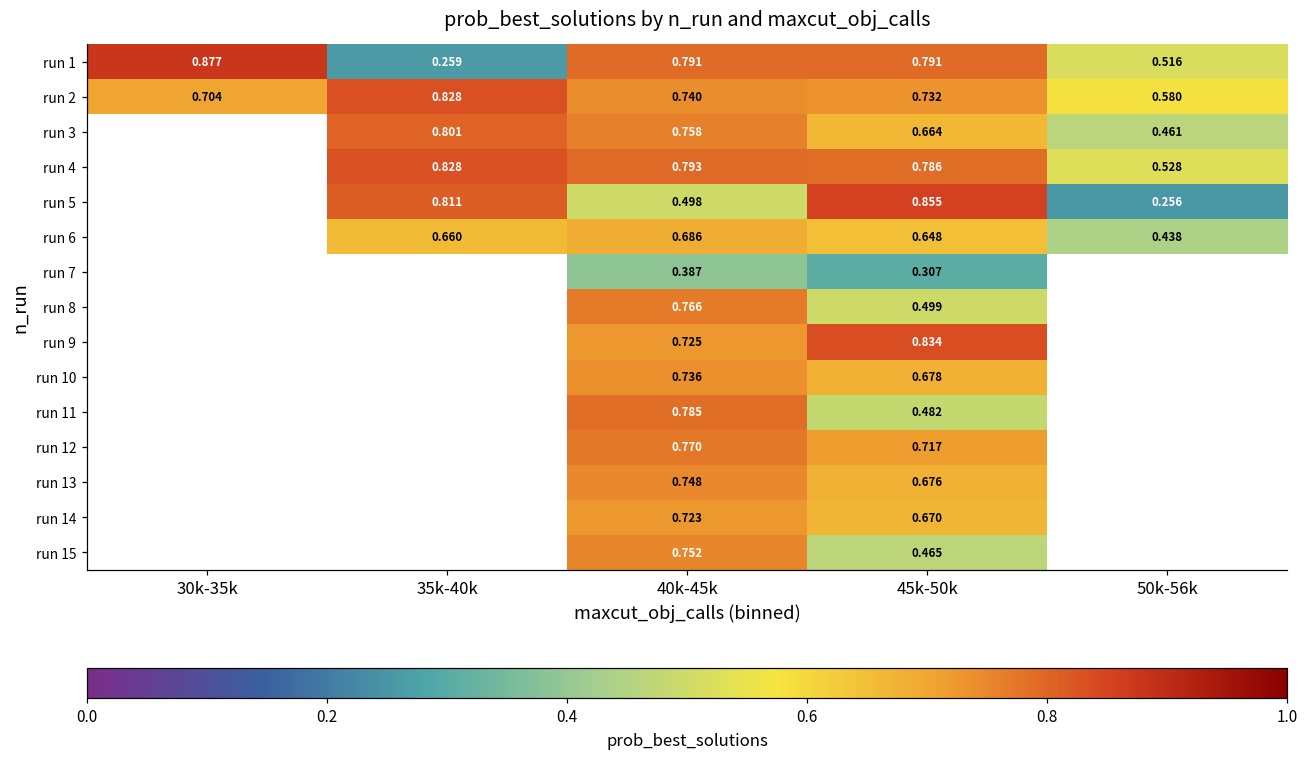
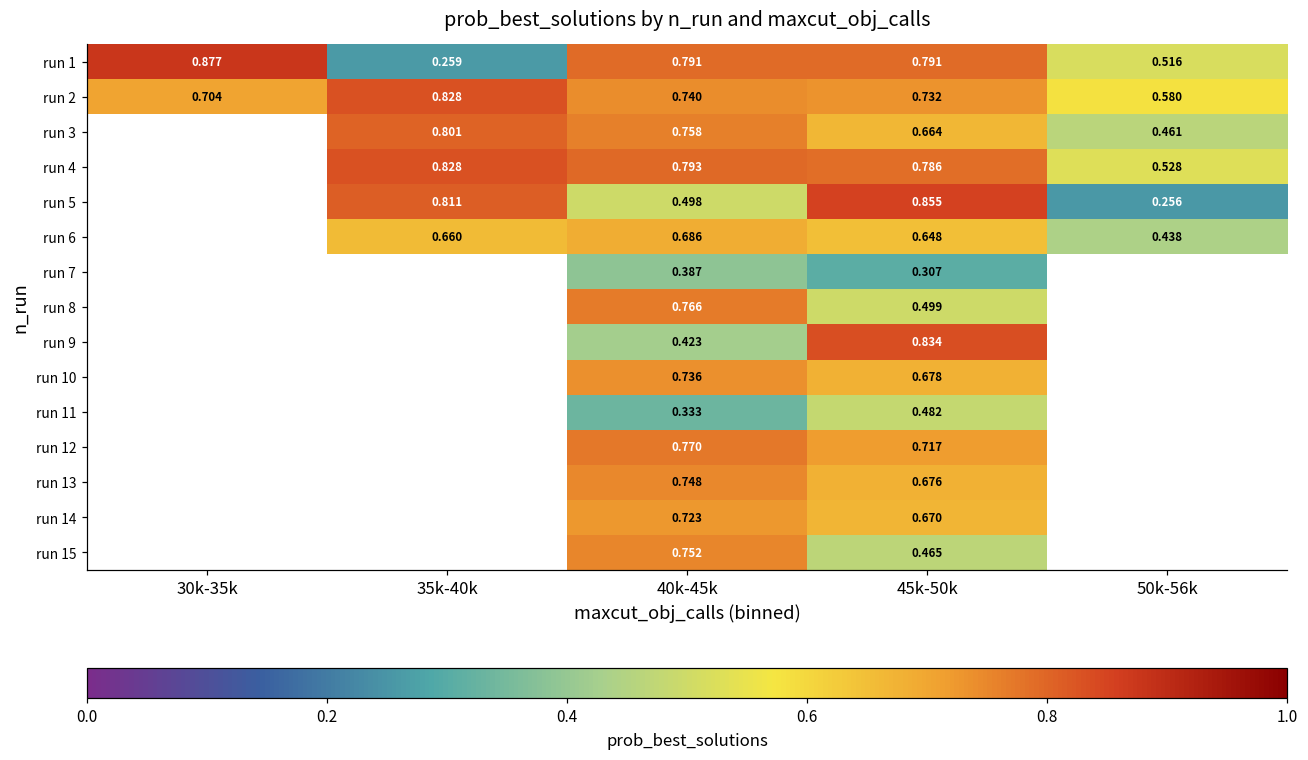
  {
    "run 1": {
      "30k-35k": 0.877,
      "35k-40k": 0.259,
      "40k-45k": 0.791,
      "45k-50k": 0.791,
      "50k-56k": 0.516
    },
    "run 2": {
      "30k-35k": 0.704,
      "35k-40k": 0.828,
      "40k-45k": 0.740,
      "45k-50k": 0.732,
      "50k-56k": 0.580
    },
    "run 3": {
      "35k-40k": 0.801,
      "40k-45k": 0.758,
      "45k-50k": 0.664,
      "50k-56k": 0.461
    },
    "run 4": {
      "35k-40k": 0.828,
      "40k-45k": 0.793,
      "45k-50k": 0.786,
      "50k-56k": 0.528
    },
    "run 5": {
      "35k-40k": 0.811,
      "40k-45k": 0.498,
      "45k-50k": 0.855,
      "50k-56k": 0.256
    },
    "run 6": {
      "35k-40k": 0.660,
      "40k-45k": 0.686,
      "45k-50k": 0.648,
      "50k-56k": 0.438
    },
    "run 7": {
      "40k-45k": 0.387,
      "45k-50k": 0.307
    },
    "run 8": {
      "40k-45k": 0.766,
      "45k-50k": 0.499
    },
    "run 9": {
-     "40k-45k": 0.725,
+     "40k-45k": 0.423,
      "45k-50k": 0.834
    },
    "run 10": {
      "40k-45k": 0.736,
      "45k-50k": 0.678
    },
    "run 11": {
-     "40k-45k": 0.785,
+     "40k-45k": 0.333,
      "45k-50k": 0.482
    },
    "run 12": {
      "40k-45k": 0.770,
      "45k-50k": 0.717
    },
    "run 13": {
      "40k-45k": 0.748,
      "45k-50k": 0.676
    },
    "run 14": {
      "40k-45k": 0.723,
      "45k-50k": 0.670
    },
    "run 15": {
      "40k-45k": 0.752,
      "45k-50k": 0.465
    }
  }
